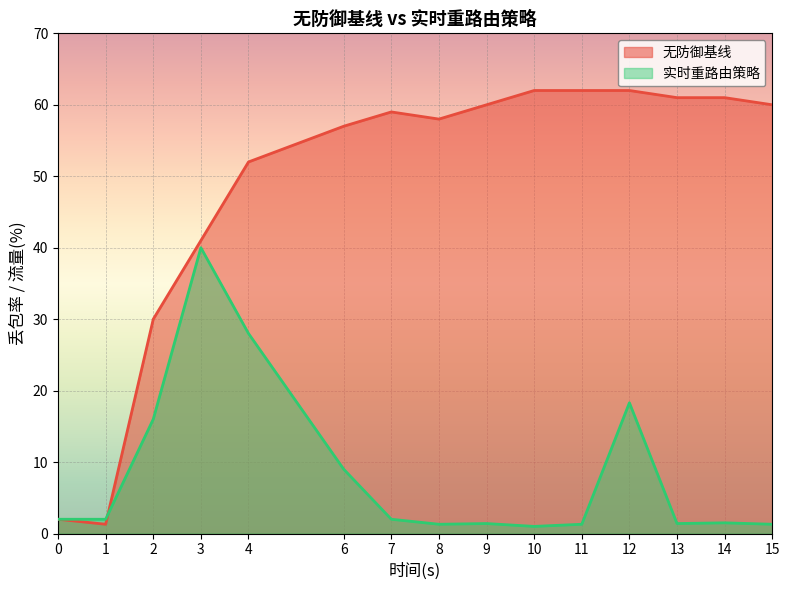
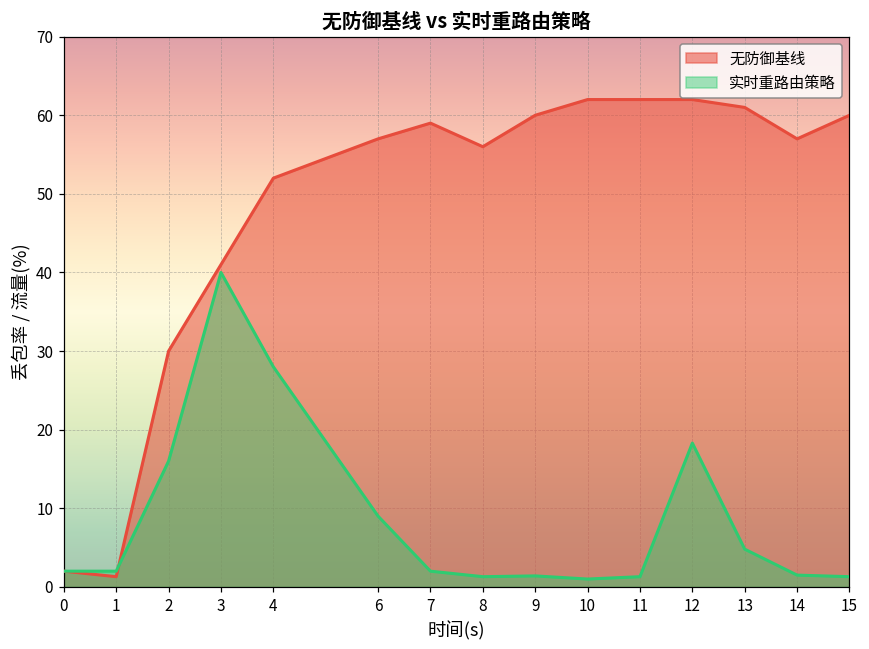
  {
    "无防御基线": {
      "1": 1,
      "2": 30,
      "3": 41,
      "4": 52,
      "6": 57,
      "7": 59,
-     "8": 58,
+     "8": 56,
      "9": 60,
      "10": 62,
      "11": 62,
      "12": 62,
      "13": 61,
-     "14": 61,
+     "14": 57,
      "15": 60
    },
    "实时重路由策略": {
      "1": 2,
      "2": 16,
      "3": 40,
      "4": 28,
      "6": 9,
      "7": 2,
      "8": 1,
      "9": 1,
      "10": 1,
      "11": 1,
      "12": 18,
-     "13": 1,
+     "13": 5,
      "14": 2,
      "15": 1
    }
  }
